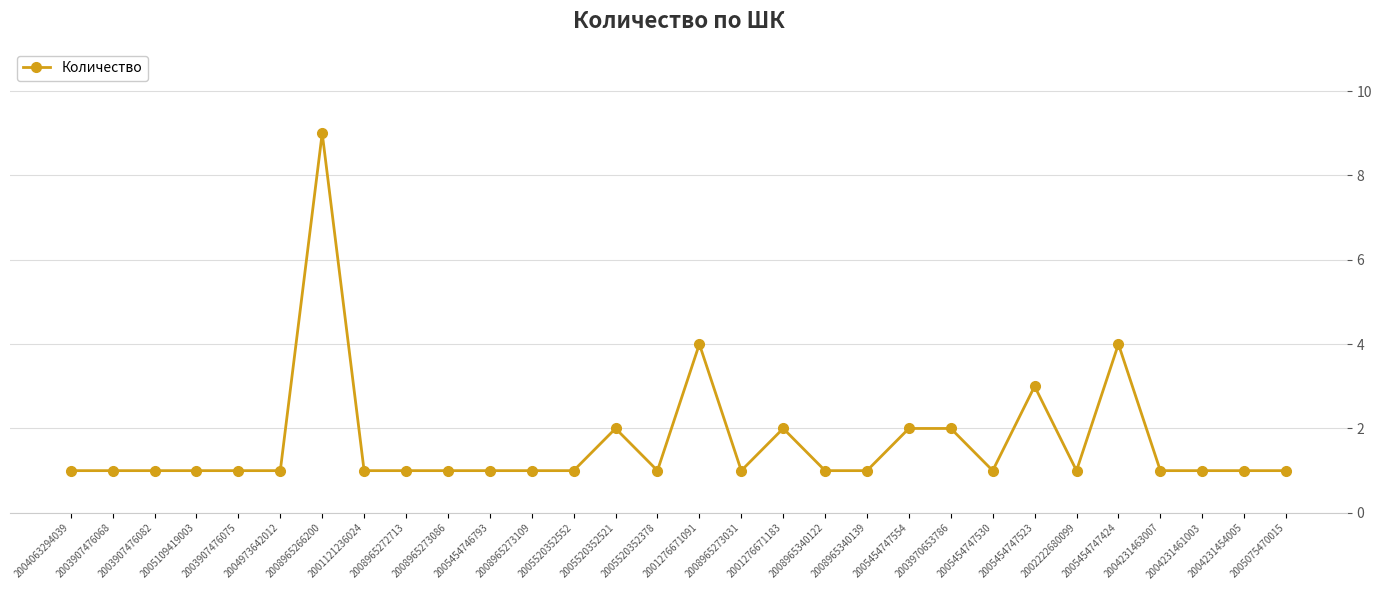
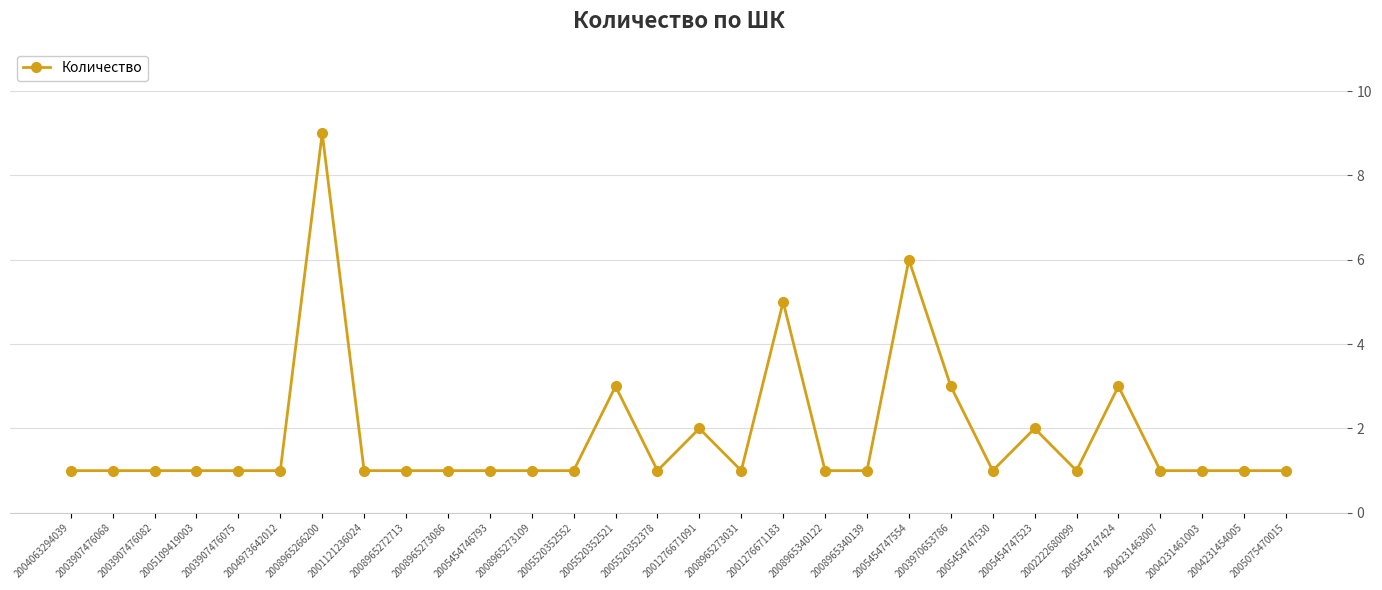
  {
    "2004063294039": 1,
    "2003907476068": 1,
    "2003907476082": 1,
    "2005109419003": 1,
    "2003907476075": 1,
    "2004973642012": 1,
    "2008965266200": 9,
    "2001121236024": 1,
    "2008965272713": 1,
    "2008965273086": 1,
    "2005454746793": 1,
    "2008965273109": 1,
    "2005520352552": 1,
-   "2005520352521": 2,
+   "2005520352521": 3,
    "2005520352378": 1,
-   "2001276671091": 4,
+   "2001276671091": 2,
    "2008965273031": 1,
-   "2001276671183": 2,
+   "2001276671183": 5,
    "2008965340122": 1,
    "2008965340139": 1,
-   "2005454747554": 2,
-   "2003970653786": 2,
+   "2005454747554": 6,
+   "2003970653786": 3,
    "2005454747530": 1,
-   "2005454747523": 3,
+   "2005454747523": 2,
    "2002222680099": 1,
-   "2005454747424": 4,
+   "2005454747424": 3,
    "2004231463007": 1,
    "2004231461003": 1,
    "2004231454005": 1,
    "2005075470015": 1
  }
